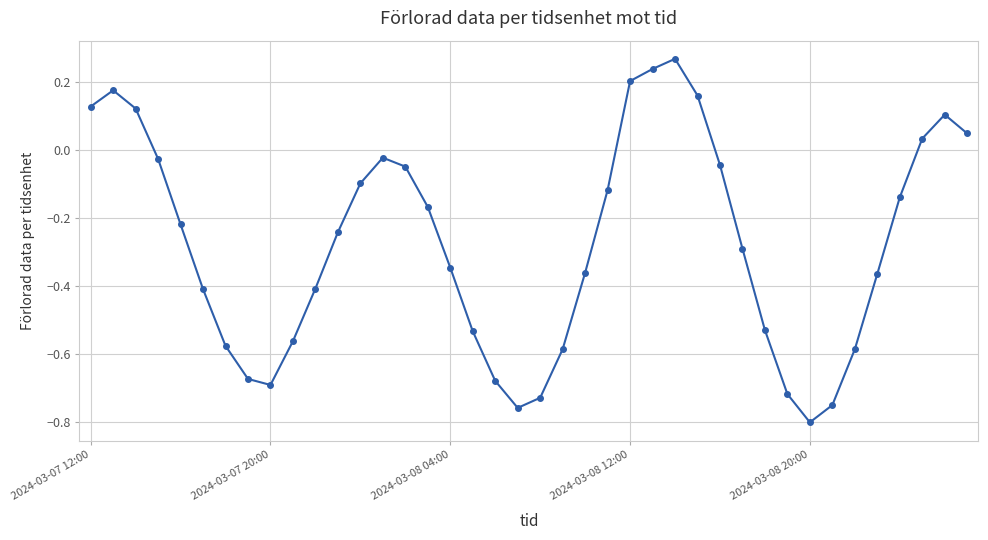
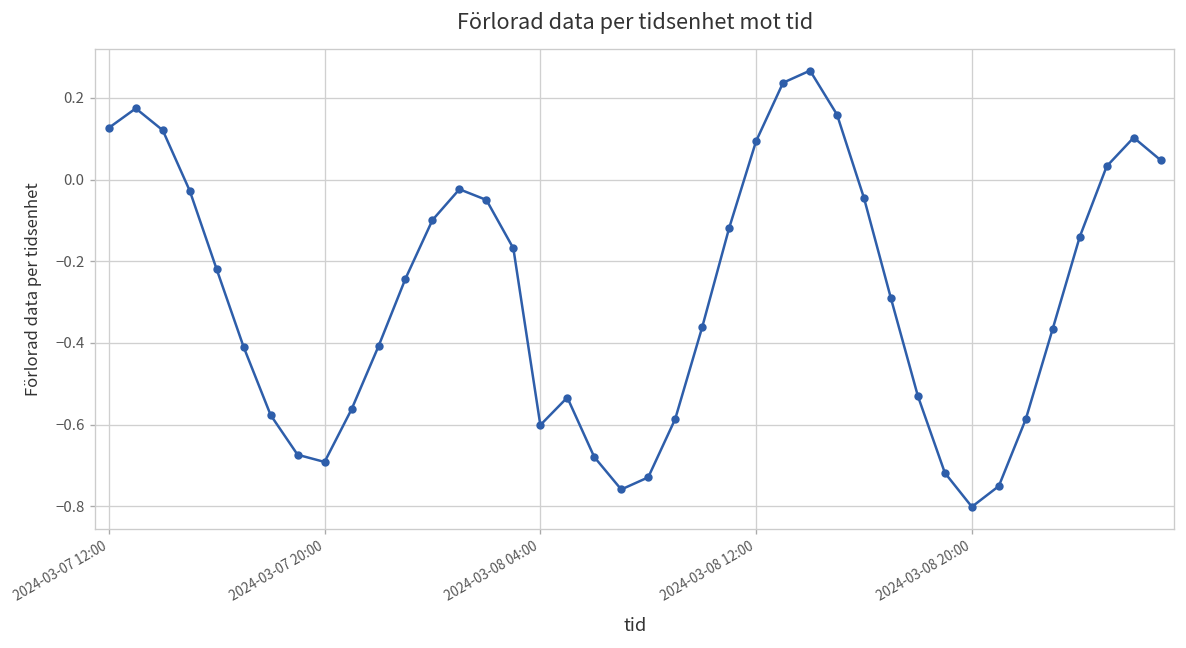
  {
    "2024-03-07 12:00": 0.13,
    "2024-03-07 20:00": -0.69,
-   "2024-03-08 04:00": -0.35,
-   "2024-03-08 12:00": 0.20,
+   "2024-03-08 04:00": -0.60,
+   "2024-03-08 12:00": 0.09,
    "2024-03-08 20:00": -0.80
  }
